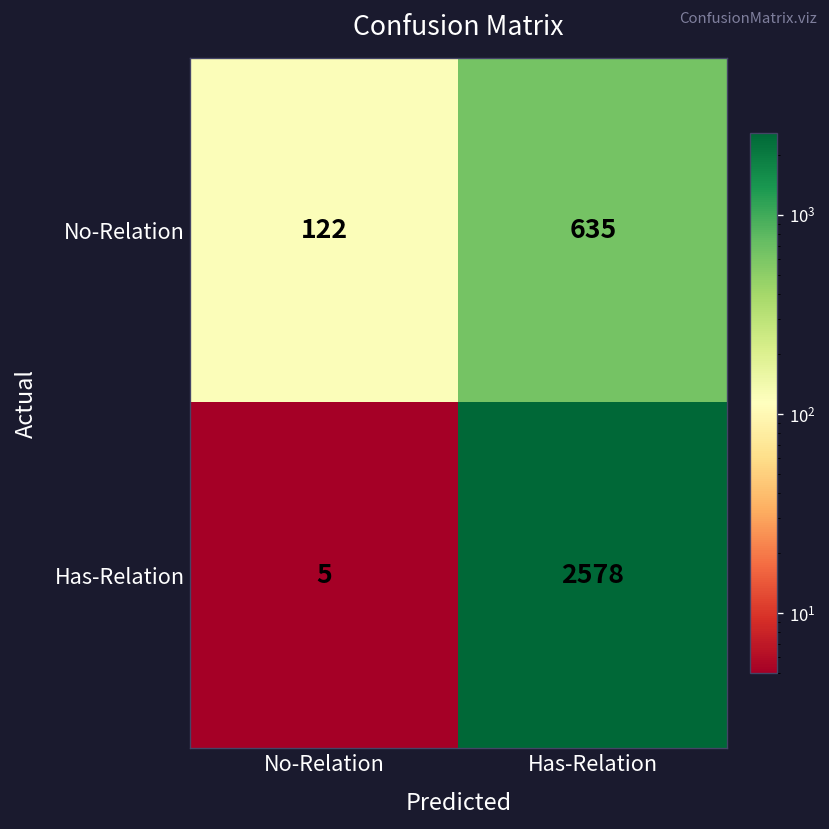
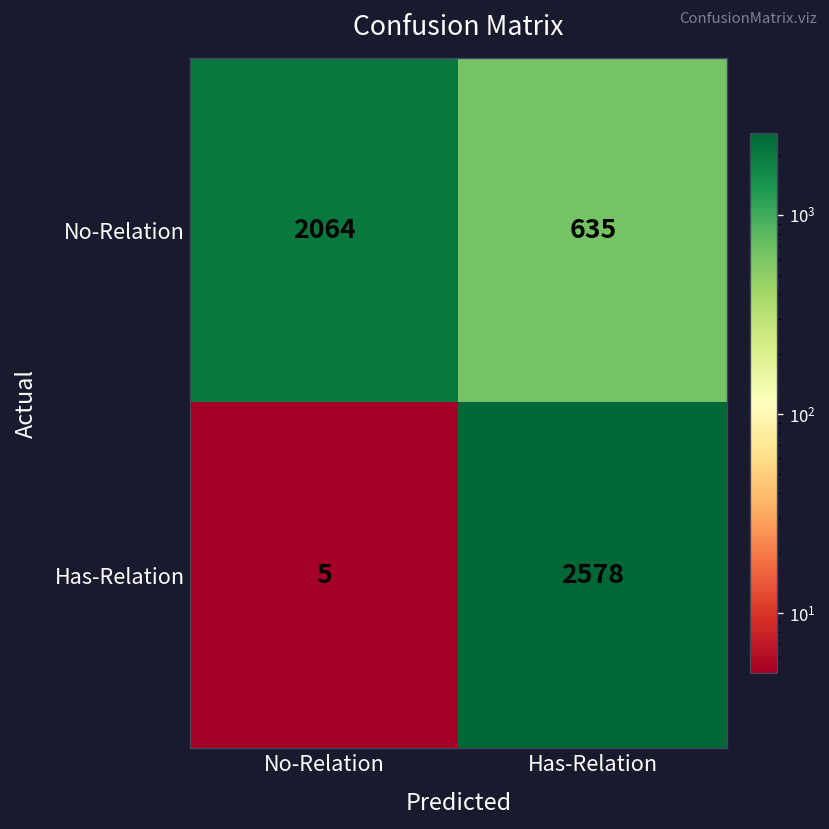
  {
    "No-Relation": {
-     "No-Relation": 122,
+     "No-Relation": 2064,
      "Has-Relation": 635
    },
    "Has-Relation": {
      "No-Relation": 5,
      "Has-Relation": 2578
    }
  }
